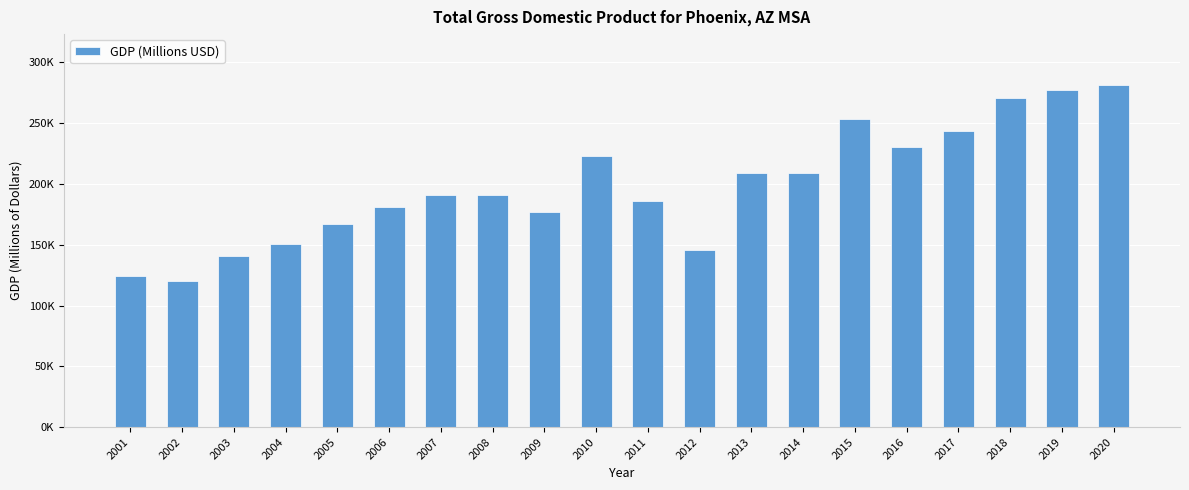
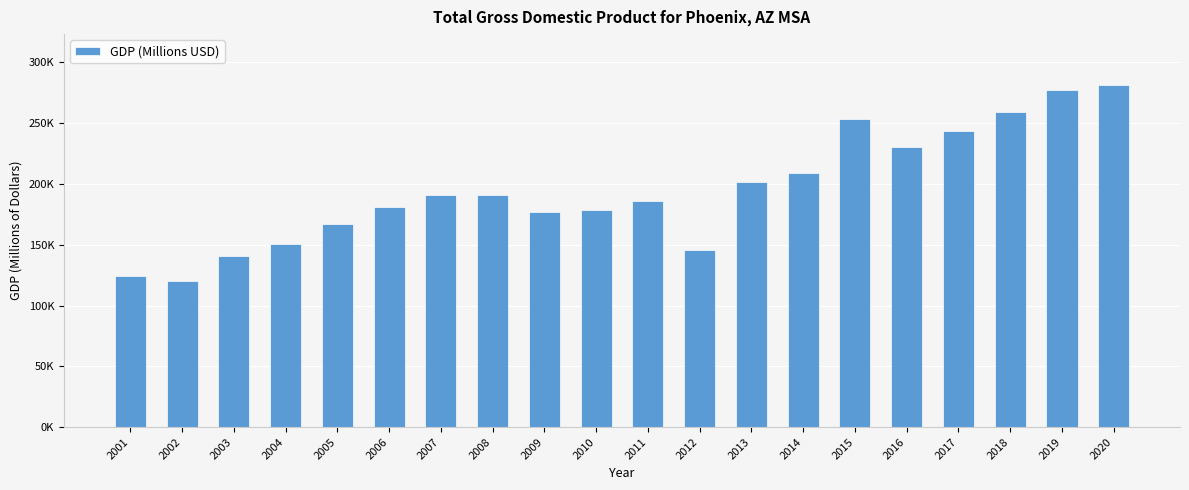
  {
    "2001": 124000,
    "2002": 120000,
    "2003": 141000,
    "2004": 151000,
    "2005": 167000,
    "2006": 181000,
    "2007": 191000,
    "2008": 191000,
    "2009": 177000,
-   "2010": 223000,
+   "2010": 178000,
    "2011": 186000,
    "2012": 145000,
-   "2013": 209000,
+   "2013": 201000,
    "2014": 209000,
    "2015": 254000,
    "2016": 231000,
    "2017": 243000,
-   "2018": 270000,
+   "2018": 259000,
    "2019": 277000,
    "2020": 281000
  }
